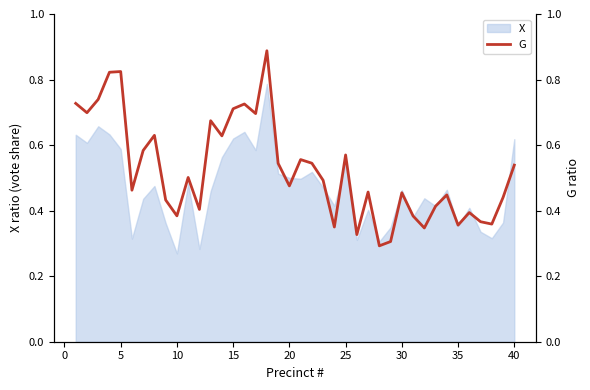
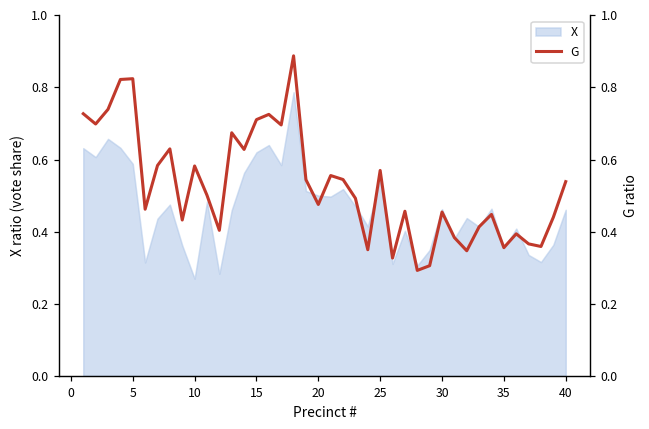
  {
    "X": {
      "5": 0.59,
      "10": 0.27,
      "15": 0.62,
      "20": 0.50,
      "25": 0.54,
      "30": 0.46,
      "35": 0.35,
-     "40": 0.62
+     "40": 0.46
    },
    "G": {
      "5": 0.82,
-     "10": 0.38,
+     "10": 0.58,
      "15": 0.71,
      "20": 0.48,
      "25": 0.57,
      "30": 0.45,
      "35": 0.36,
      "40": 0.54
    }
  }
